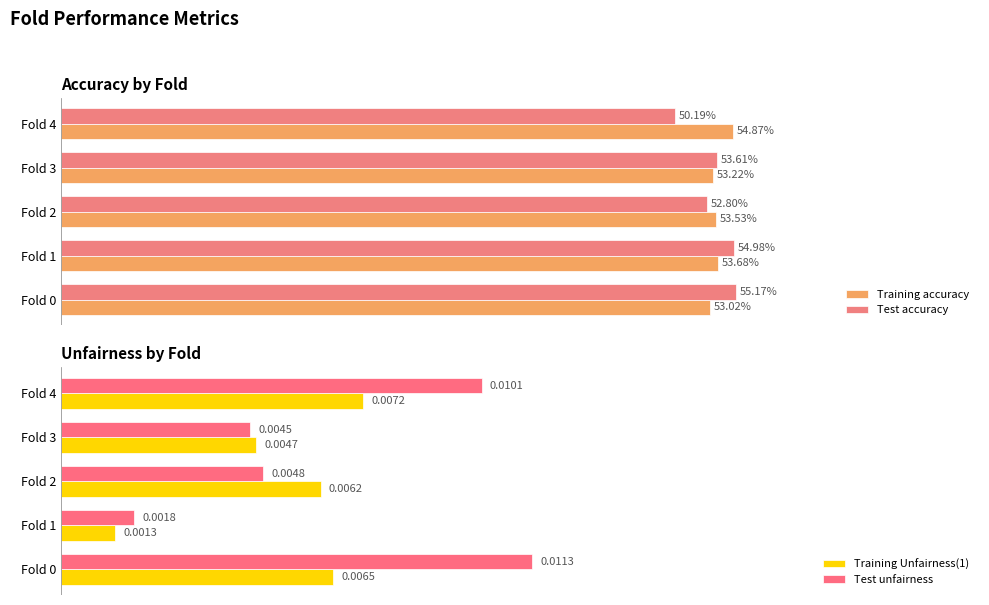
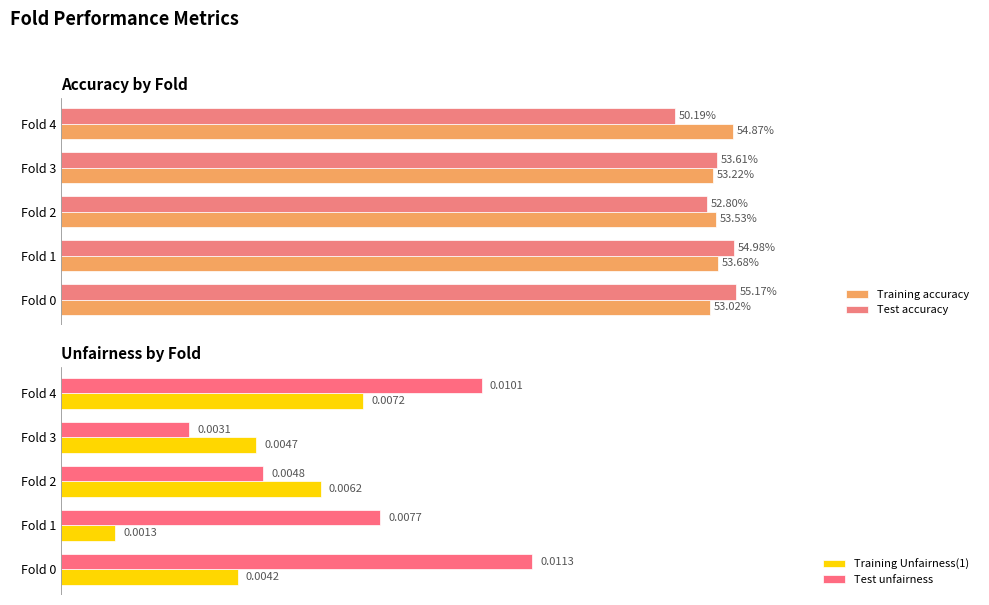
  {
    "Unfairness by Fold": {
      "Training Unfairness(1)": {
        "Fold 4": 0.0072,
        "Fold 3": 0.0047,
        "Fold 2": 0.0062,
        "Fold 1": 0.0013,
-       "Fold 0": 0.0065
+       "Fold 0": 0.0042
      },
      "Test unfairness": {
        "Fold 4": 0.0101,
-       "Fold 3": 0.0045,
+       "Fold 3": 0.0031,
        "Fold 2": 0.0048,
-       "Fold 1": 0.0018,
+       "Fold 1": 0.0077,
        "Fold 0": 0.0113
      }
    }
  }
